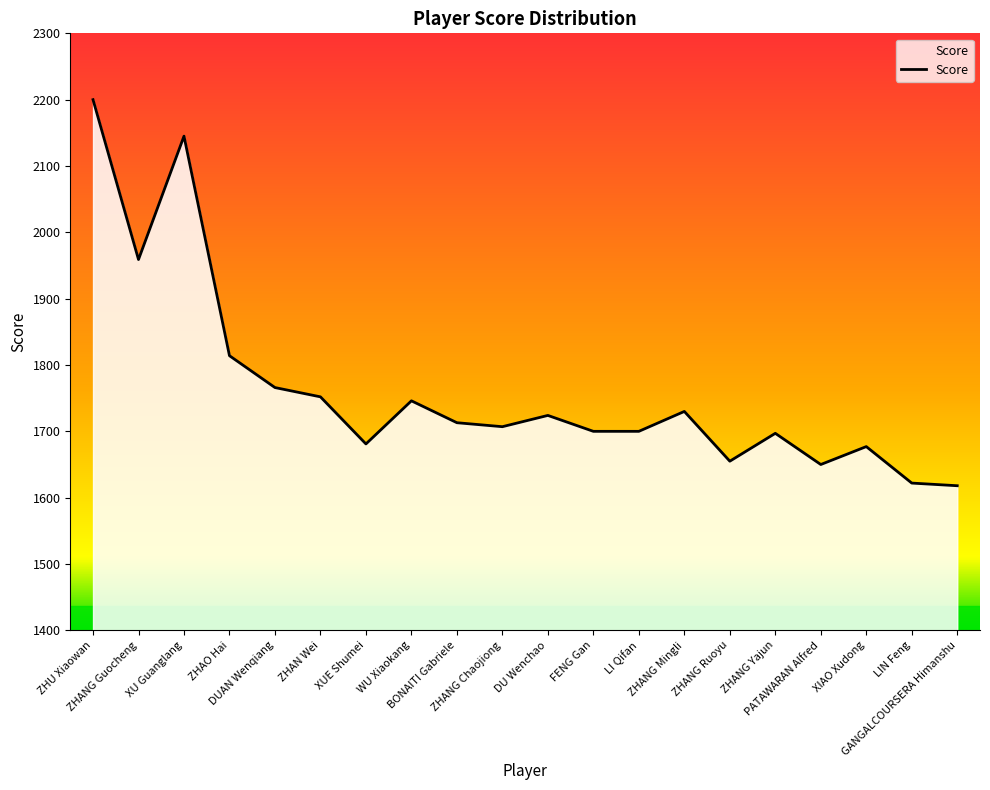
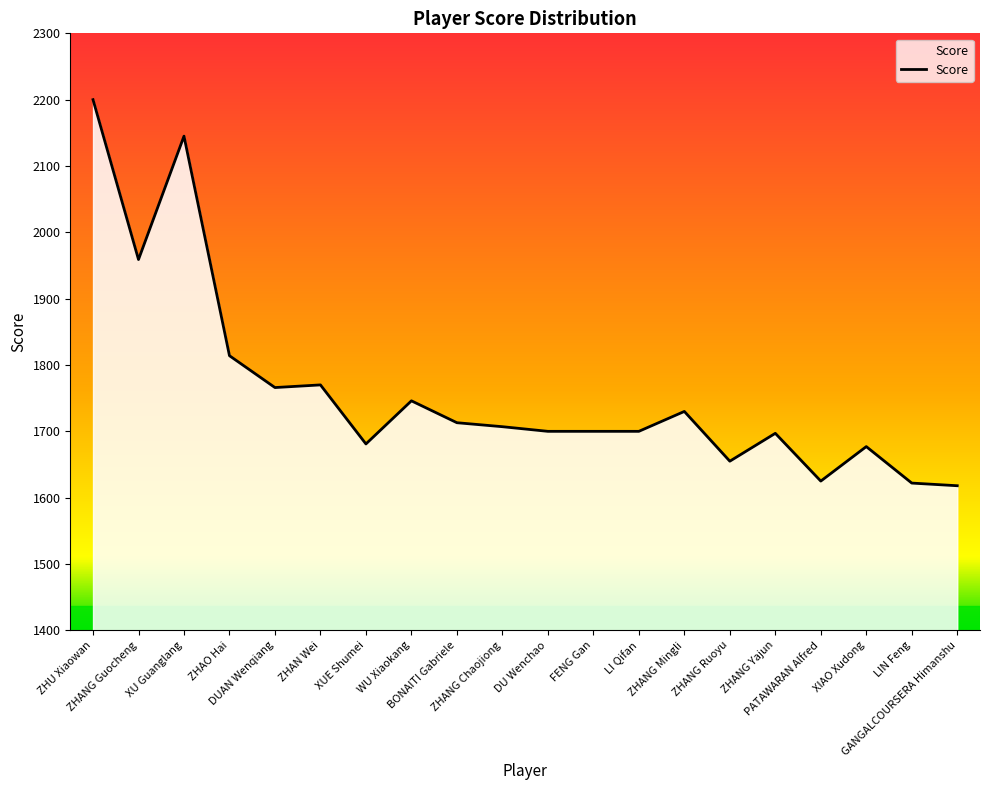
  {
    "ZHU Xiaowan": 2200,
    "ZHANG Guocheng": 1960,
    "XU Guanglang": 2150,
    "ZHAO Hai": 1810,
    "DUAN Wenqiang": 1770,
-   "ZHAN Wei": 1750,
+   "ZHAN Wei": 1770,
    "XUE Shumei": 1680,
    "WU Xiaokang": 1750,
    "BONAITI Gabriele": 1710,
    "ZHANG Chaojiong": 1710,
-   "DU Wenchao": 1720,
+   "DU Wenchao": 1700,
    "FENG Gan": 1700,
    "LI Qifan": 1700,
    "ZHANG Mingli": 1730,
    "ZHANG Ruoyu": 1660,
    "ZHANG Yajun": 1700,
-   "PATAWARAN Alfred": 1650,
+   "PATAWARAN Alfred": 1630,
    "XIAO Xudong": 1680,
    "LIN Feng": 1620,
    "GANGALCOURSERA Himanshu": 1620
  }
